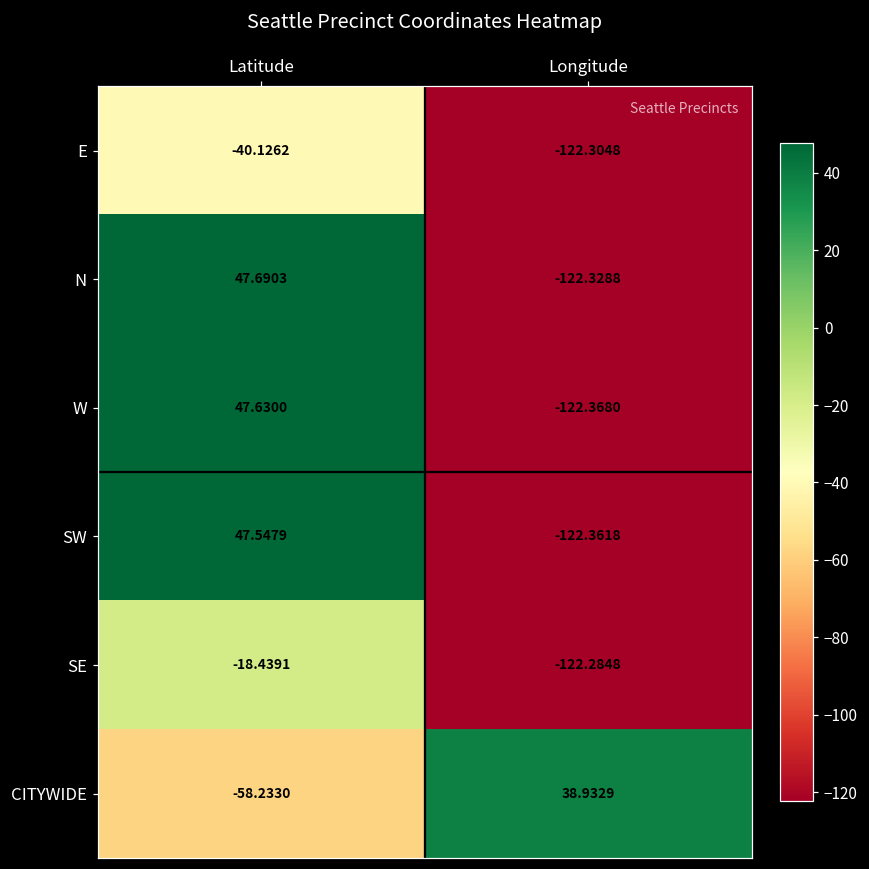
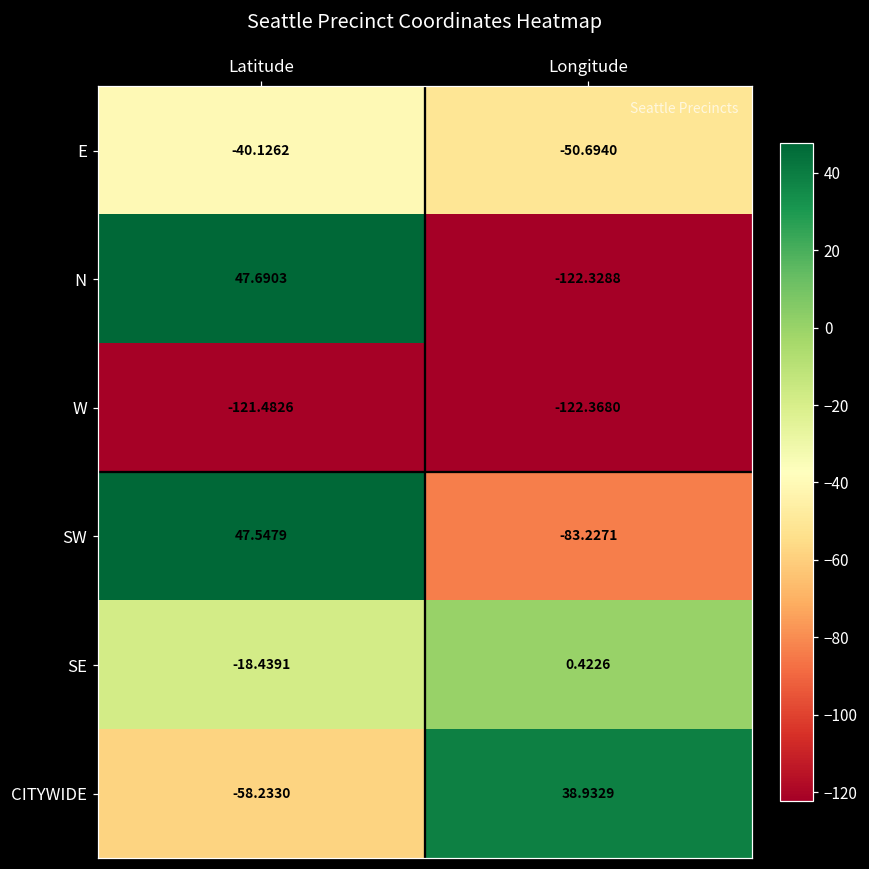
  {
    "E": {
      "Latitude": -40.1262,
-     "Longitude": -122.3048
+     "Longitude": -50.6940
    },
    "N": {
      "Latitude": 47.6903,
      "Longitude": -122.3288
    },
    "W": {
-     "Latitude": 47.6300,
+     "Latitude": -121.4826,
      "Longitude": -122.3680
    },
    "SW": {
      "Latitude": 47.5479,
-     "Longitude": -122.3618
+     "Longitude": -83.2271
    },
    "SE": {
      "Latitude": -18.4391,
-     "Longitude": -122.2848
+     "Longitude": 0.4226
    },
    "CITYWIDE": {
      "Latitude": -58.2330,
      "Longitude": 38.9329
    }
  }
